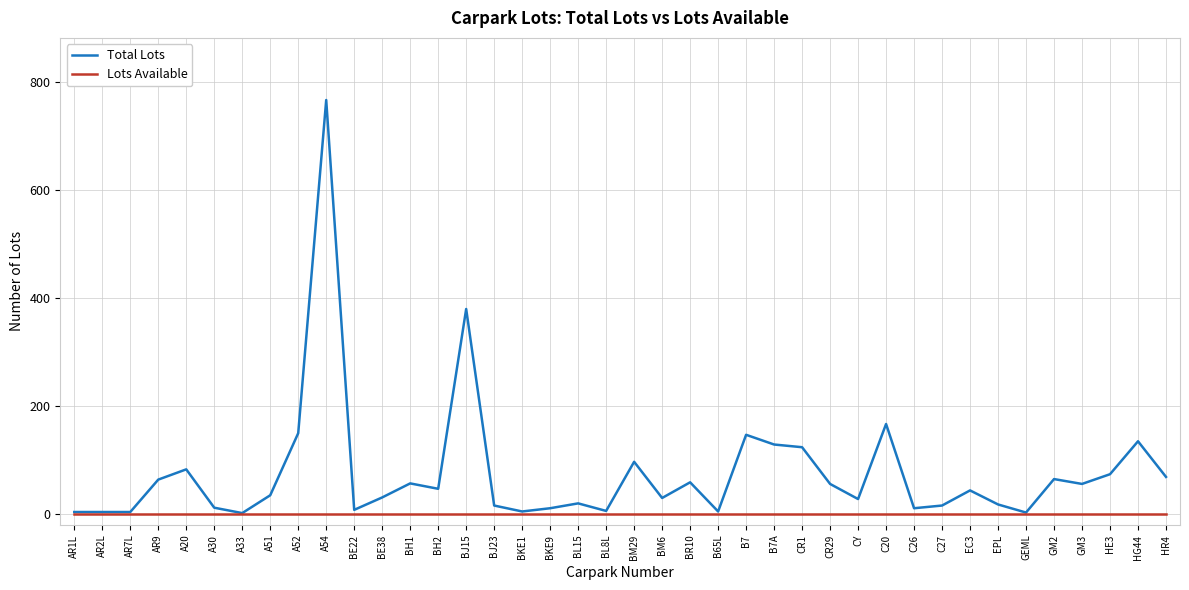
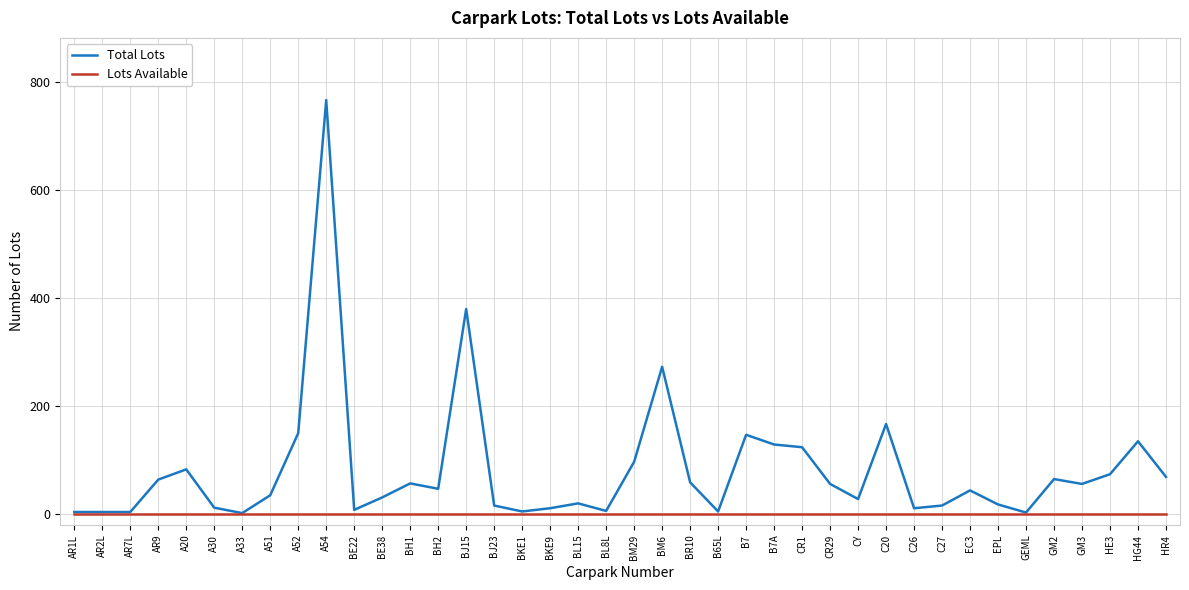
  {
    "Total Lots": {
      "AR9": 60,
      "A20": 80,
      "A30": 10,
      "A51": 40,
      "A52": 150,
      "A54": 770,
      "BE22": 10,
      "BE38": 30,
      "BH1": 60,
      "BH2": 50,
      "BJ15": 380,
      "BJ23": 20,
      "BKE1": 10,
      "BKE9": 10,
      "BL15": 20,
      "BL8L": 10,
      "BM29": 100,
-     "BM6": 30,
+     "BM6": 270,
      "BR10": 60,
      "B65L": 10,
      "B7": 150,
      "B7A": 130,
      "CR1": 120,
      "CR29": 60,
      "CY": 30,
      "C20": 170,
      "C26": 10,
      "C27": 20,
      "EC3": 40,
      "EPL": 20,
      "GM2": 70,
      "GM3": 60,
      "HE3": 70,
      "HG44": 140,
      "HR4": 70
    },
    "Lots Available": {
      "AR9": 0,
      "A20": 0,
      "A30": 0,
      "A51": 0,
      "A52": 0,
      "A54": 0,
      "BE22": 0,
      "BE38": 0,
      "BH1": 0,
      "BH2": 0,
      "BJ15": 0,
      "BJ23": 0,
      "BKE1": 0,
      "BKE9": 0,
      "BL15": 0,
      "BL8L": 0,
      "BM29": 0,
      "BM6": 0,
      "BR10": 0,
      "B65L": 0,
      "B7": 0,
      "B7A": 0,
      "CR1": 0,
      "CR29": 0,
      "CY": 0,
      "C20": 0,
      "C26": 0,
      "C27": 0,
      "EC3": 0,
      "EPL": 0,
      "GM2": 0,
      "GM3": 0,
      "HE3": 0,
      "HG44": 0,
      "HR4": 0
    }
  }
